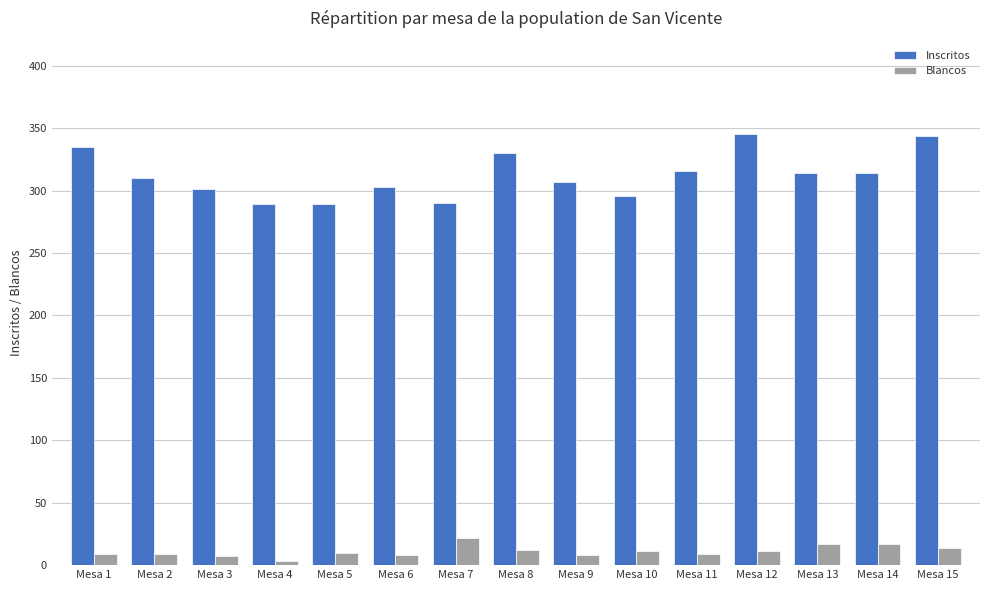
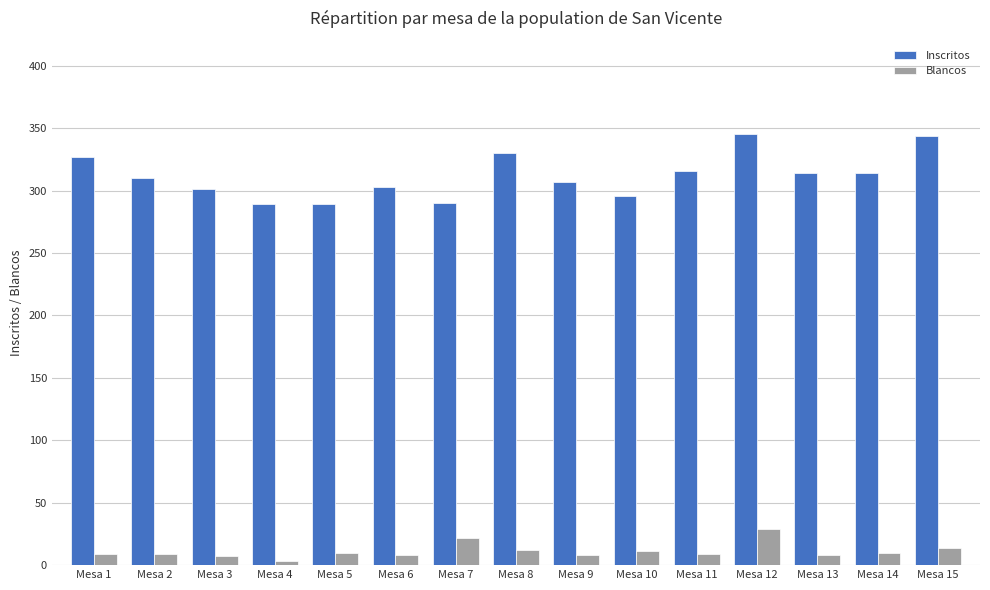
  {
    "Inscritos": {
-     "Mesa 1": 335,
+     "Mesa 1": 327,
      "Mesa 2": 310,
      "Mesa 3": 301,
      "Mesa 4": 289,
      "Mesa 5": 289,
      "Mesa 6": 303,
      "Mesa 7": 290,
      "Mesa 8": 330,
      "Mesa 9": 307,
      "Mesa 10": 296,
      "Mesa 11": 316,
      "Mesa 12": 345,
      "Mesa 13": 314,
      "Mesa 14": 314,
      "Mesa 15": 344
    },
    "Blancos": {
      "Mesa 1": 9,
      "Mesa 2": 9,
      "Mesa 3": 7,
      "Mesa 4": 3,
      "Mesa 5": 10,
      "Mesa 6": 8,
      "Mesa 7": 22,
      "Mesa 8": 12,
      "Mesa 9": 8,
      "Mesa 10": 11,
      "Mesa 11": 9,
-     "Mesa 12": 11,
-     "Mesa 13": 17,
-     "Mesa 14": 17,
+     "Mesa 12": 29,
+     "Mesa 13": 8,
+     "Mesa 14": 10,
      "Mesa 15": 14
    }
  }
